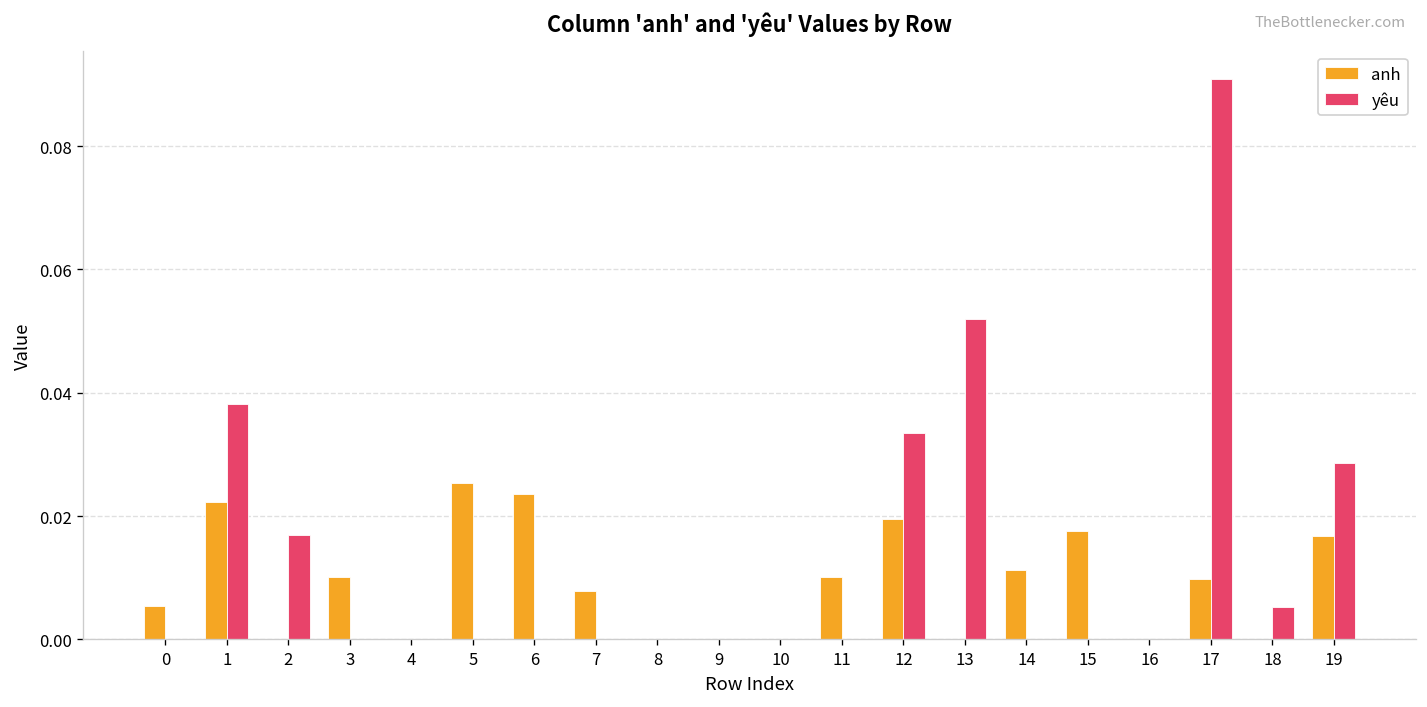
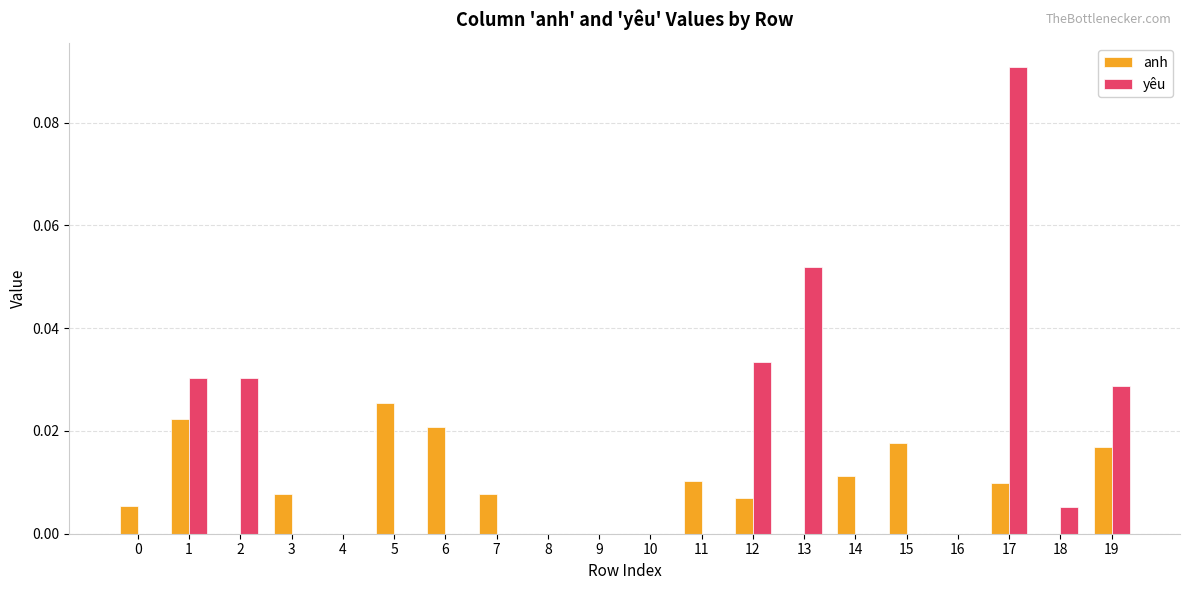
  {
    "anh": {
      "0": 0.005,
      "1": 0.022,
      "2": 0.000,
-     "3": 0.010,
+     "3": 0.008,
      "4": 0.000,
      "5": 0.025,
-     "6": 0.024,
+     "6": 0.021,
      "7": 0.008,
      "8": 0.000,
      "9": 0.000,
      "10": 0.000,
      "11": 0.010,
-     "12": 0.020,
+     "12": 0.007,
      "13": 0.000,
      "14": 0.011,
      "15": 0.018,
      "16": 0.000,
      "17": 0.010,
      "18": 0.000,
      "19": 0.017
    },
    "yêu": {
      "0": 0.000,
-     "1": 0.038,
-     "2": 0.017,
+     "1": 0.030,
+     "2": 0.030,
      "3": 0.000,
      "4": 0.000,
      "5": 0.000,
      "6": 0.000,
      "7": 0.000,
      "8": 0.000,
      "9": 0.000,
      "10": 0.000,
      "11": 0.000,
      "12": 0.033,
      "13": 0.052,
      "14": 0.000,
      "15": 0.000,
      "16": 0.000,
      "17": 0.091,
      "18": 0.005,
      "19": 0.029
    }
  }
